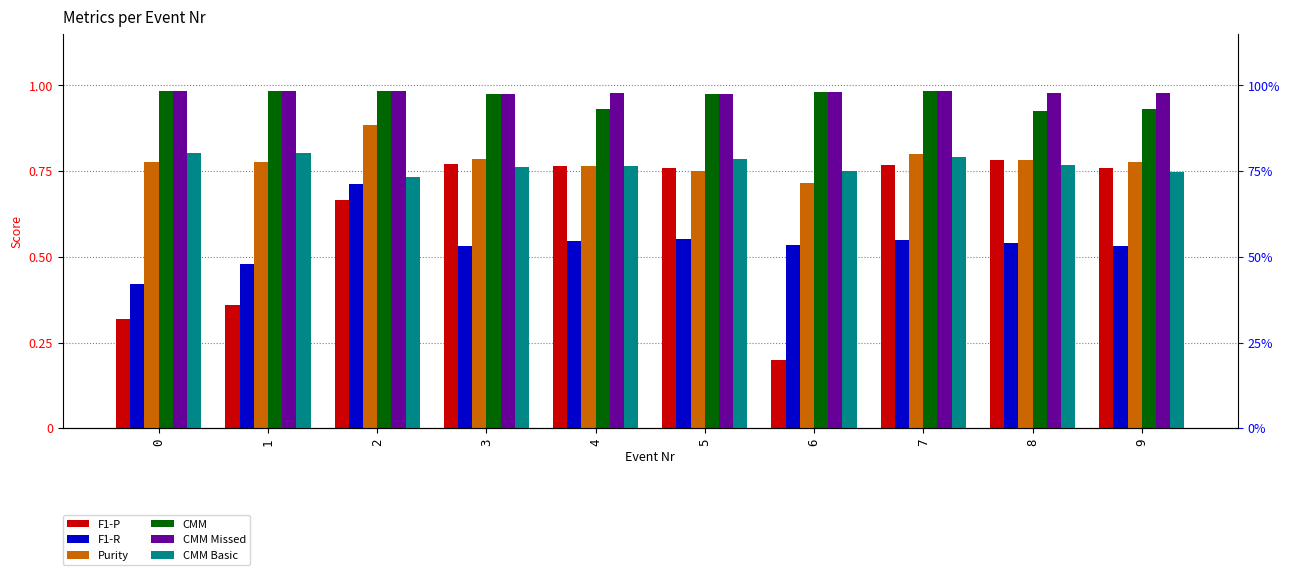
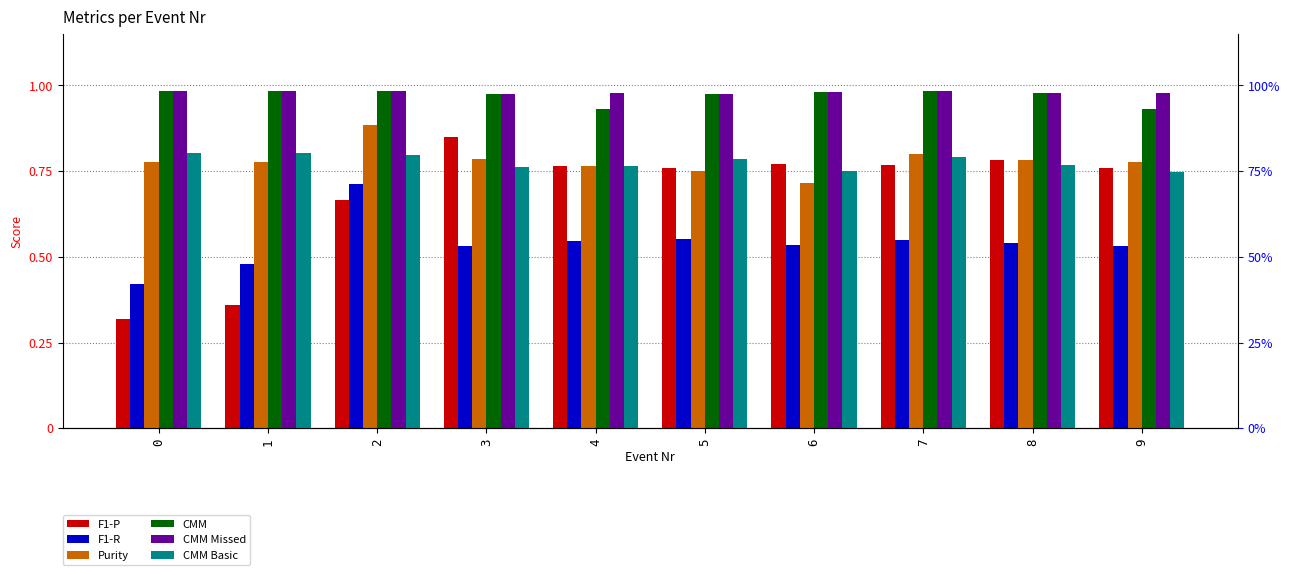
  {
    "F1-P": {
      "0": 0.32,
      "1": 0.36,
      "2": 0.67,
-     "3": 0.77,
+     "3": 0.85,
      "4": 0.76,
      "5": 0.76,
-     "6": 0.20,
+     "6": 0.77,
      "7": 0.77,
      "8": 0.78,
      "9": 0.76
    },
    "F1-R": {
      "0": 0.42,
      "1": 0.48,
      "2": 0.71,
      "3": 0.53,
      "4": 0.54,
      "5": 0.55,
      "6": 0.53,
      "7": 0.55,
      "8": 0.54,
      "9": 0.53
    },
    "Purity": {
      "0": 0.78,
      "1": 0.78,
      "2": 0.88,
      "3": 0.79,
      "4": 0.77,
      "5": 0.75,
      "6": 0.71,
      "7": 0.80,
      "8": 0.78,
      "9": 0.78
    },
    "CMM": {
      "0": 0.98,
      "1": 0.98,
      "2": 0.98,
      "3": 0.97,
      "4": 0.93,
      "5": 0.98,
      "6": 0.98,
      "7": 0.98,
-     "8": 0.92,
+     "8": 0.98,
      "9": 0.93
    },
    "CMM Missed": {
      "0": 0.98,
      "1": 0.98,
      "2": 0.98,
      "3": 0.97,
      "4": 0.98,
      "5": 0.98,
      "6": 0.98,
      "7": 0.98,
      "8": 0.98,
      "9": 0.98
    },
    "CMM Basic": {
      "0": 0.80,
      "1": 0.80,
-     "2": 0.73,
+     "2": 0.80,
      "3": 0.76,
      "4": 0.76,
      "5": 0.79,
      "6": 0.75,
      "7": 0.79,
      "8": 0.77,
      "9": 0.75
    }
  }
